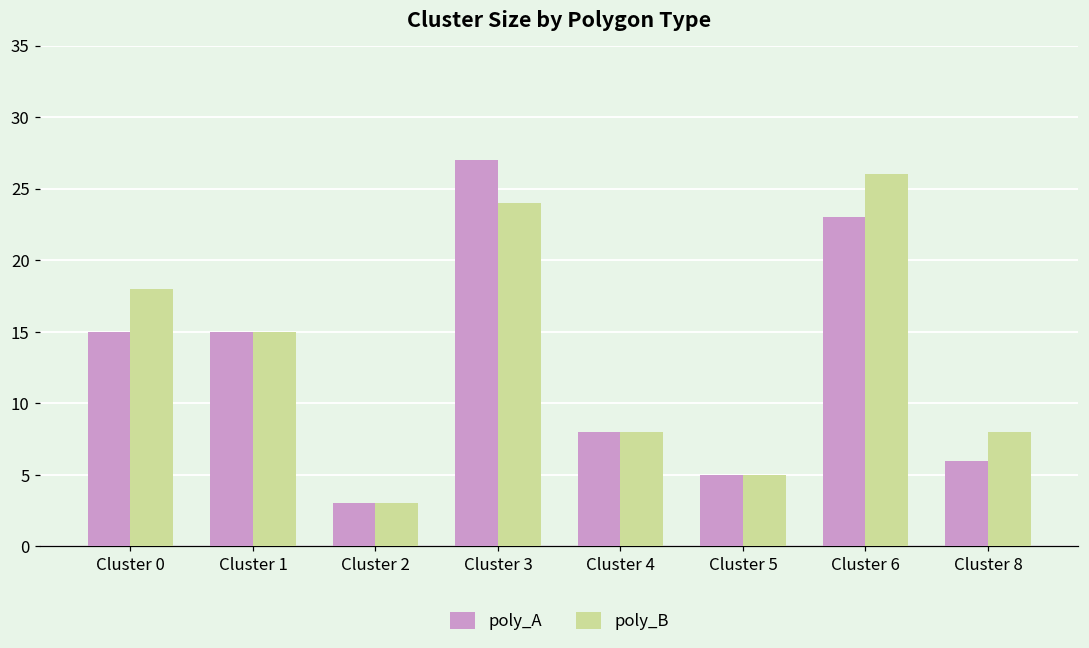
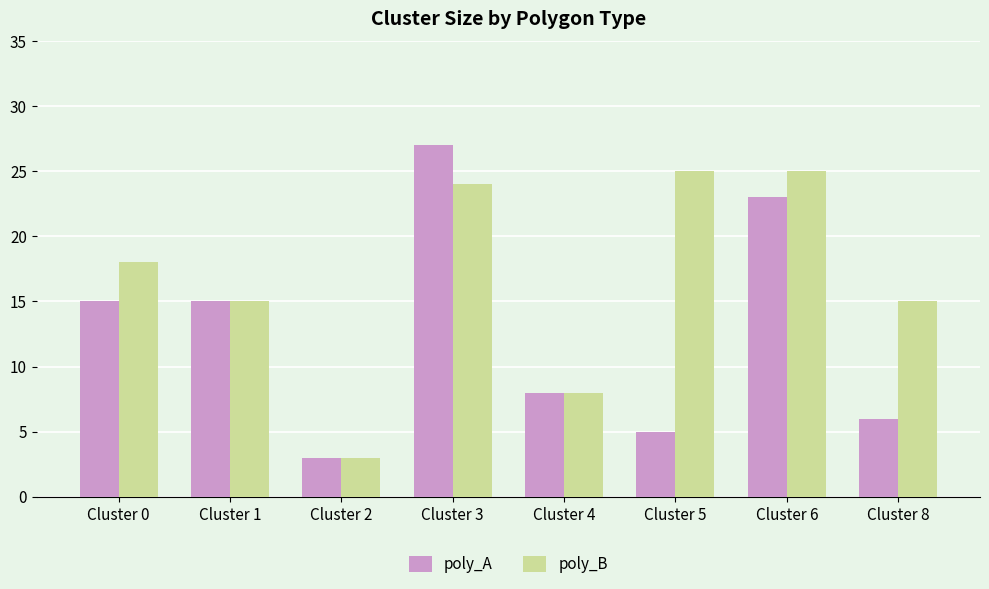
  {
    "poly_A": {
      "Cluster 0": 15,
      "Cluster 1": 15,
      "Cluster 2": 3,
      "Cluster 3": 27,
      "Cluster 4": 8,
      "Cluster 5": 5,
      "Cluster 6": 23,
      "Cluster 8": 6
    },
    "poly_B": {
      "Cluster 0": 18,
      "Cluster 1": 15,
      "Cluster 2": 3,
      "Cluster 3": 24,
      "Cluster 4": 8,
-     "Cluster 5": 5,
-     "Cluster 6": 26,
-     "Cluster 8": 8
+     "Cluster 5": 25,
+     "Cluster 6": 25,
+     "Cluster 8": 15
    }
  }
